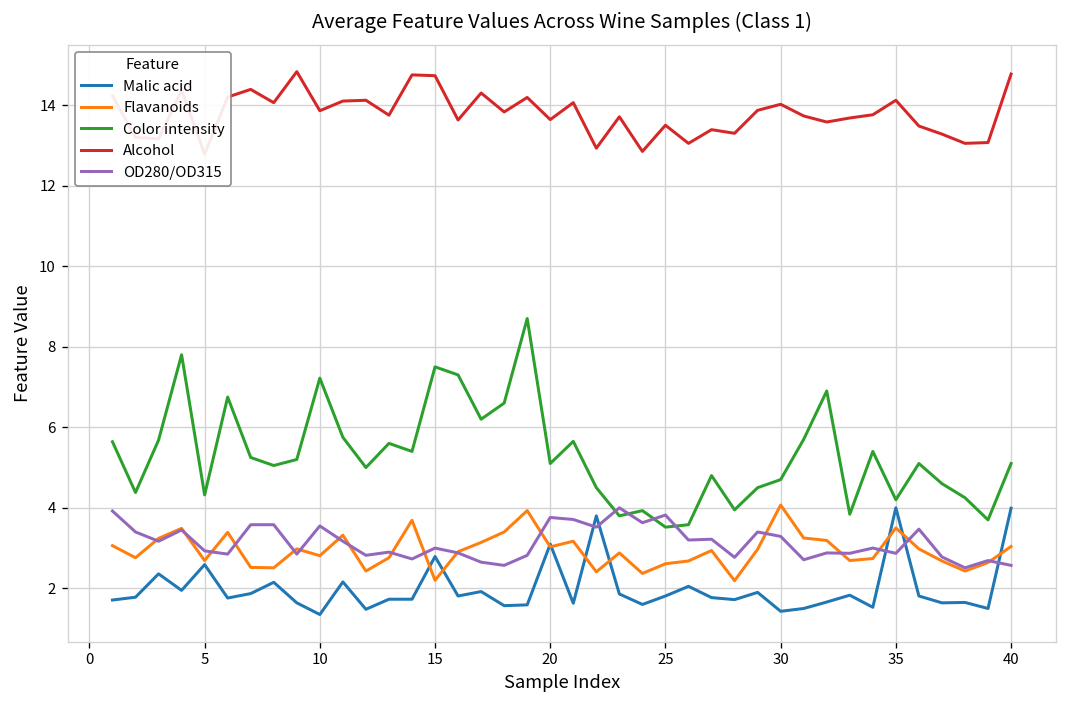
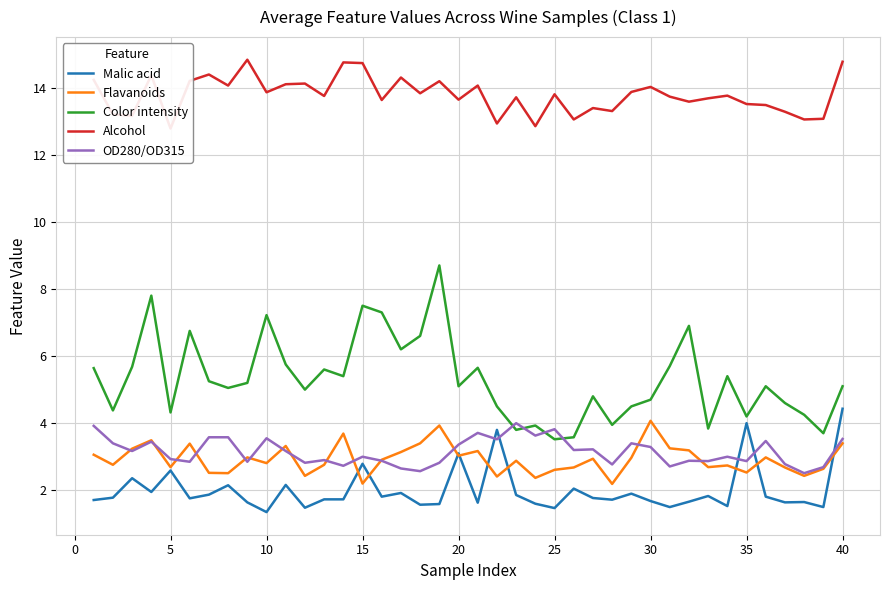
  {
    "Malic acid": {
      "5": 2.6,
      "10": 1.4,
      "15": 2.8,
-     "25": 1.8,
-     "30": 1.4,
+     "25": 1.5,
+     "30": 1.7,
      "35": 4.0,
-     "40": 4.0
+     "40": 4.4
    },
    "Flavanoids": {
      "5": 2.7,
      "10": 2.8,
      "15": 2.2,
      "25": 2.6,
      "30": 4.1,
-     "35": 3.5,
-     "40": 3.0
+     "35": 2.5,
+     "40": 3.4
    },
    "Color intensity": {
      "5": 4.3,
      "10": 7.2,
      "15": 7.5,
      "20": 5.1,
      "25": 3.5,
      "30": 4.7,
      "35": 4.2,
      "40": 5.1
    },
    "Alcohol": {
      "10": 13.9,
      "15": 14.7,
      "20": 13.6,
-     "25": 13.5,
+     "25": 13.8,
      "30": 14.0,
-     "35": 14.1,
+     "35": 13.5,
      "40": 14.8
    },
    "OD280/OD315": {
      "5": 2.9,
      "10": 3.6,
      "15": 3.0,
-     "20": 3.8,
+     "20": 3.4,
      "25": 3.8,
      "30": 3.3,
      "35": 2.9,
-     "40": 2.6
+     "40": 3.5
    }
  }
